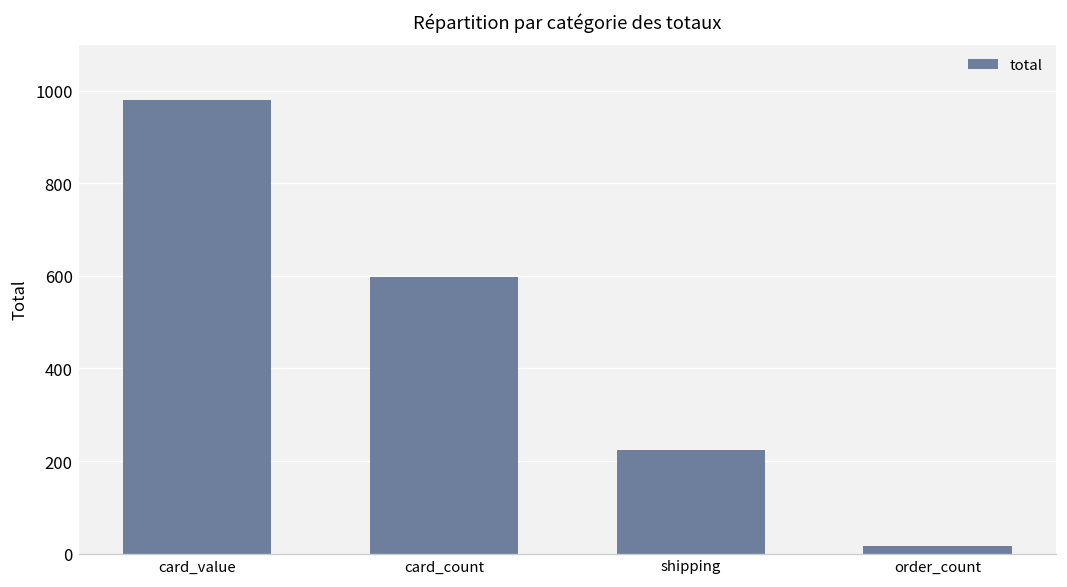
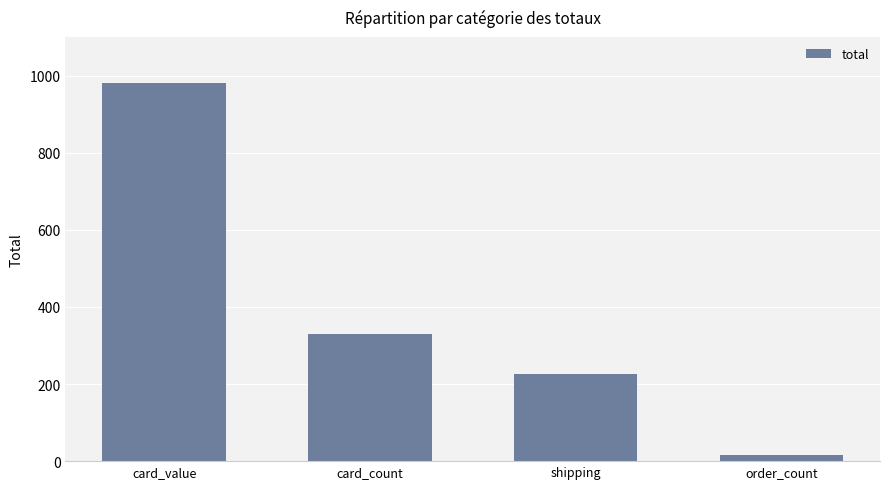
  {
    "card_value": 980,
-   "card_count": 600,
+   "card_count": 330,
    "shipping": 220,
    "order_count": 20
  }
